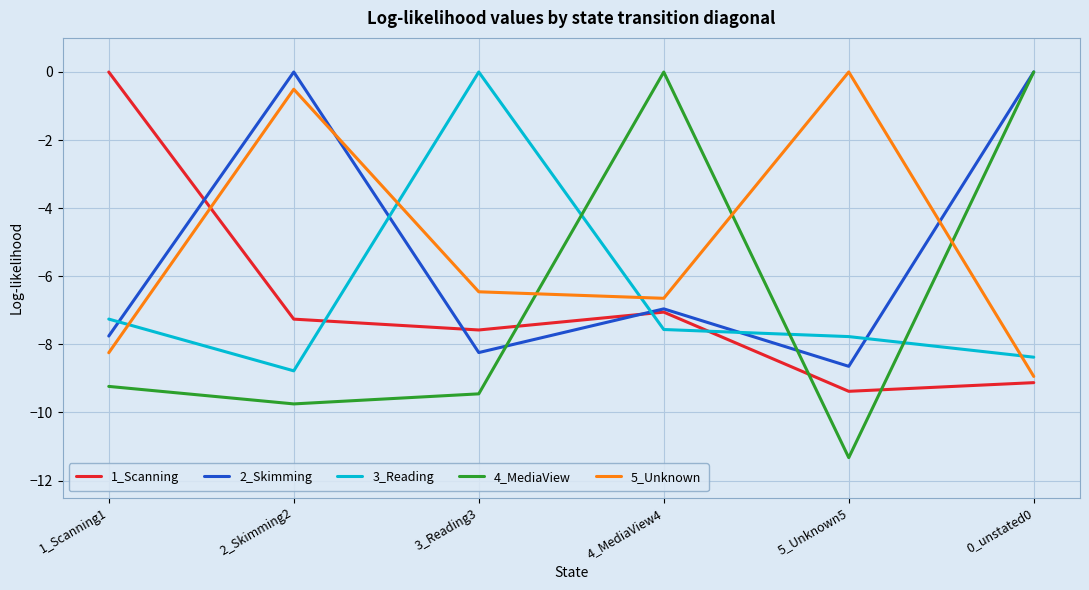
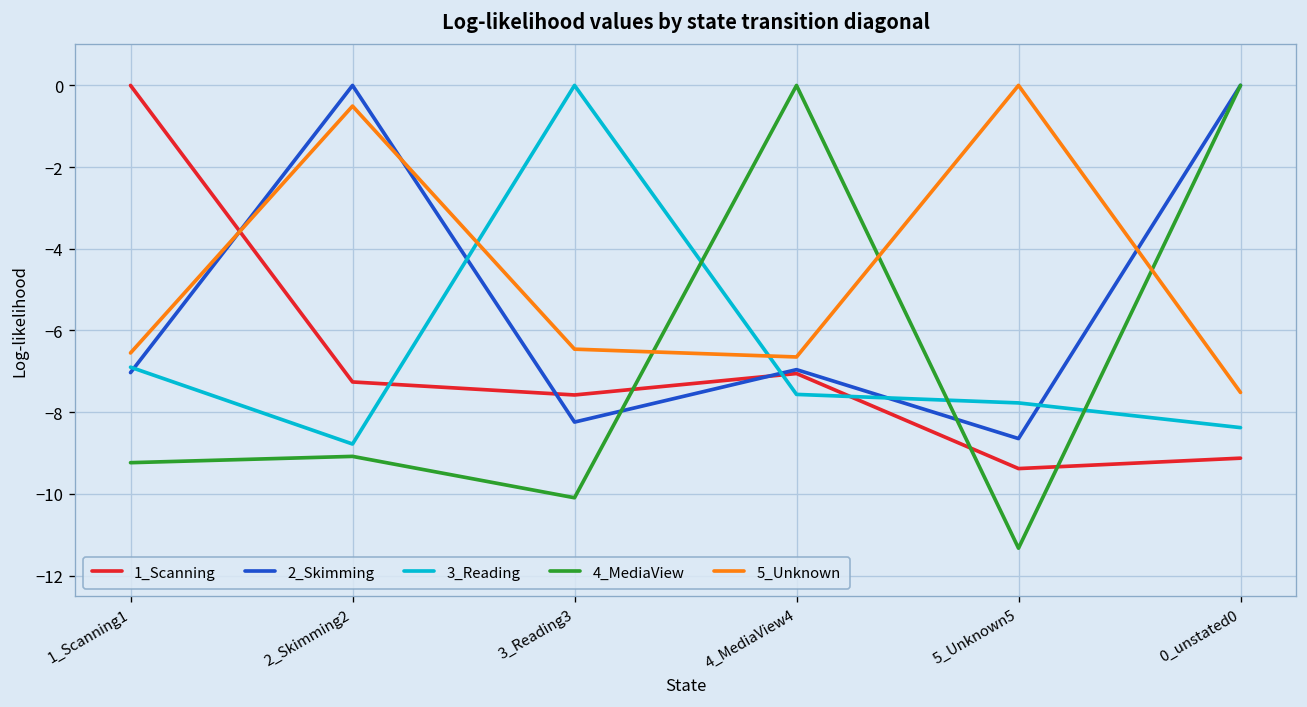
  {
    "1_Scanning": {
      "1_Scanning1": 0.0,
      "2_Skimming2": -7.3,
      "3_Reading3": -7.6,
      "4_MediaView4": -7.1,
      "5_Unknown5": -9.4,
      "0_unstated0": -9.1
    },
    "2_Skimming": {
-     "1_Scanning1": -7.8,
+     "1_Scanning1": -7.0,
      "2_Skimming2": 0.0,
      "3_Reading3": -8.2,
      "4_MediaView4": -7.0,
      "5_Unknown5": -8.6
    },
    "3_Reading": {
-     "1_Scanning1": -7.3,
+     "1_Scanning1": -6.9,
      "2_Skimming2": -8.8,
      "3_Reading3": 0.0,
      "4_MediaView4": -7.6,
      "5_Unknown5": -7.8,
      "0_unstated0": -8.4
    },
    "4_MediaView": {
      "1_Scanning1": -9.2,
-     "2_Skimming2": -9.8,
-     "3_Reading3": -9.5,
+     "2_Skimming2": -9.1,
+     "3_Reading3": -10.1,
      "4_MediaView4": 0.0,
      "5_Unknown5": -11.3
    },
    "5_Unknown": {
-     "1_Scanning1": -8.2,
+     "1_Scanning1": -6.6,
      "2_Skimming2": -0.5,
      "3_Reading3": -6.5,
      "4_MediaView4": -6.6,
      "5_Unknown5": 0.0,
-     "0_unstated0": -8.9
+     "0_unstated0": -7.5
    }
  }
